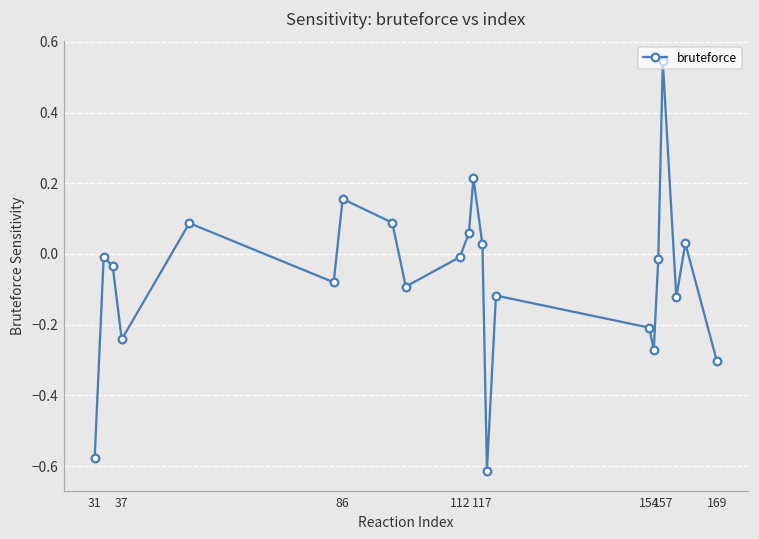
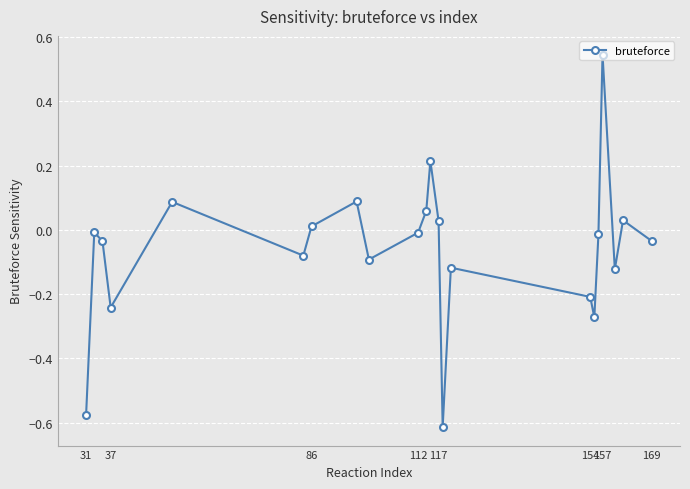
  {
    "31": -0.58,
    "37": -0.24,
-   "86": 0.16,
+   "86": 0.01,
    "112": -0.01,
    "117": 0.03,
-   "169": -0.30
+   "169": -0.03
  }
